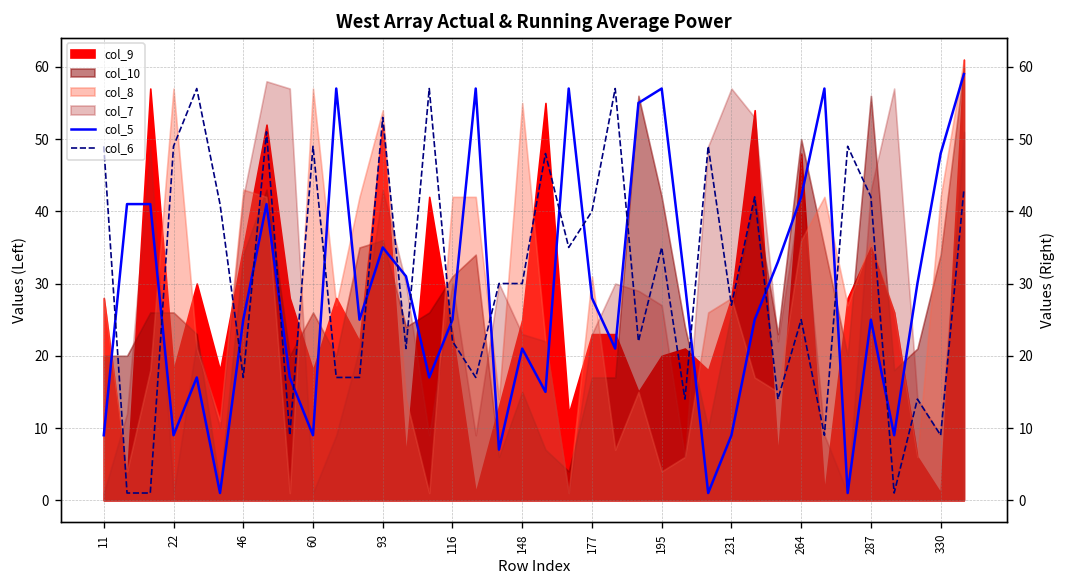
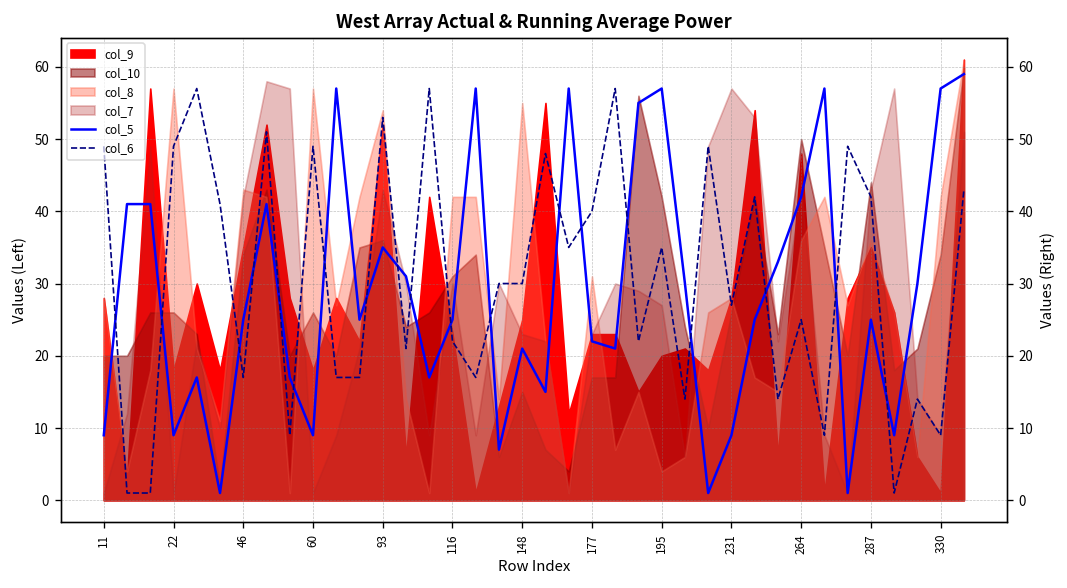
  {
    "col_5": {
      "46": 25,
      "60": 9,
      "93": 35,
      "116": 25,
      "148": 21,
-     "177": 28,
+     "177": 22,
      "195": 57,
      "231": 9,
      "264": 42,
      "287": 25,
-     "330": 48
+     "330": 57
    },
    "col_9": {
      "46": 35,
      "60": 18,
      "93": 52,
      "116": 23,
      "148": 25,
      "195": 20,
      "264": 48,
      "287": 35,
      "330": 1
    },
    "col_6": {
      "46": 17,
      "60": 49,
      "93": 53,
      "116": 22,
      "148": 30,
      "177": 40,
      "195": 35,
      "231": 27,
      "264": 25,
      "287": 42
    },
    "col_10": {
      "46": 34,
      "60": 26,
      "93": 36,
      "116": 31,
      "148": 15,
      "177": 17,
      "195": 42,
      "231": 26,
      "264": 50,
-     "287": 56,
+     "287": 44,
      "330": 34
    }
  }
